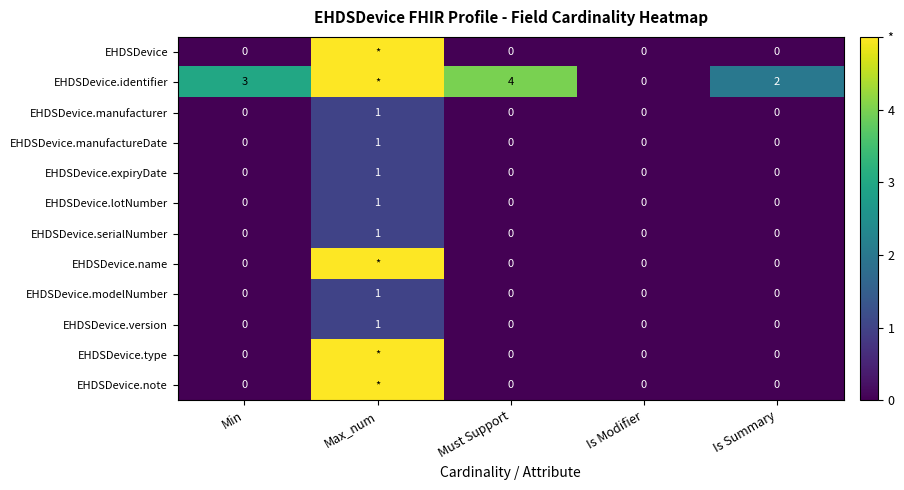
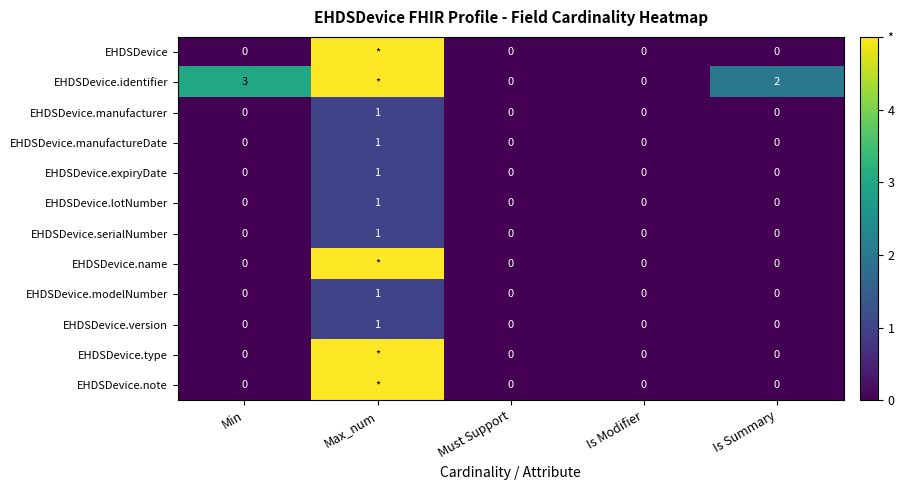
  {
    "EHDSDevice": {
      "Min": 0,
      "Must Support": 0,
      "Is Modifier": 0,
      "Is Summary": 0
    },
    "EHDSDevice.identifier": {
      "Min": 3,
-     "Must Support": 4,
+     "Must Support": 0,
      "Is Modifier": 0,
      "Is Summary": 2
    },
    "EHDSDevice.manufacturer": {
      "Min": 0,
      "Max_num": 1,
      "Must Support": 0,
      "Is Modifier": 0,
      "Is Summary": 0
    },
    "EHDSDevice.manufactureDate": {
      "Min": 0,
      "Max_num": 1,
      "Must Support": 0,
      "Is Modifier": 0,
      "Is Summary": 0
    },
    "EHDSDevice.expiryDate": {
      "Min": 0,
      "Max_num": 1,
      "Must Support": 0,
      "Is Modifier": 0,
      "Is Summary": 0
    },
    "EHDSDevice.lotNumber": {
      "Min": 0,
      "Max_num": 1,
      "Must Support": 0,
      "Is Modifier": 0,
      "Is Summary": 0
    },
    "EHDSDevice.serialNumber": {
      "Min": 0,
      "Max_num": 1,
      "Must Support": 0,
      "Is Modifier": 0,
      "Is Summary": 0
    },
    "EHDSDevice.name": {
      "Min": 0,
      "Must Support": 0,
      "Is Modifier": 0,
      "Is Summary": 0
    },
    "EHDSDevice.modelNumber": {
      "Min": 0,
      "Max_num": 1,
      "Must Support": 0,
      "Is Modifier": 0,
      "Is Summary": 0
    },
    "EHDSDevice.version": {
      "Min": 0,
      "Max_num": 1,
      "Must Support": 0,
      "Is Modifier": 0,
      "Is Summary": 0
    },
    "EHDSDevice.type": {
      "Min": 0,
      "Must Support": 0,
      "Is Modifier": 0,
      "Is Summary": 0
    },
    "EHDSDevice.note": {
      "Min": 0,
      "Must Support": 0,
      "Is Modifier": 0,
      "Is Summary": 0
    }
  }
